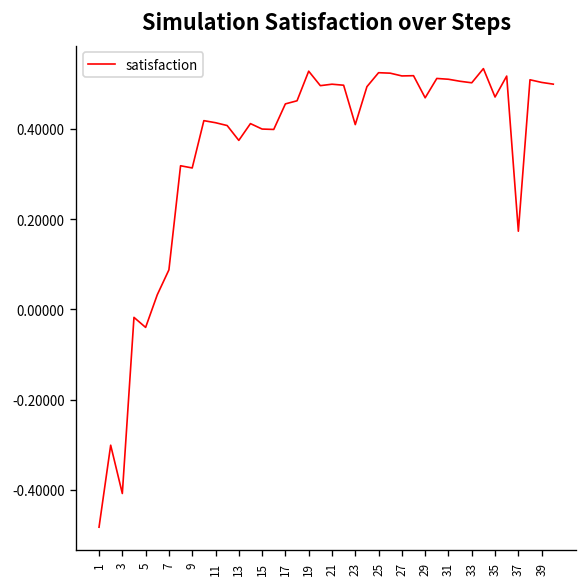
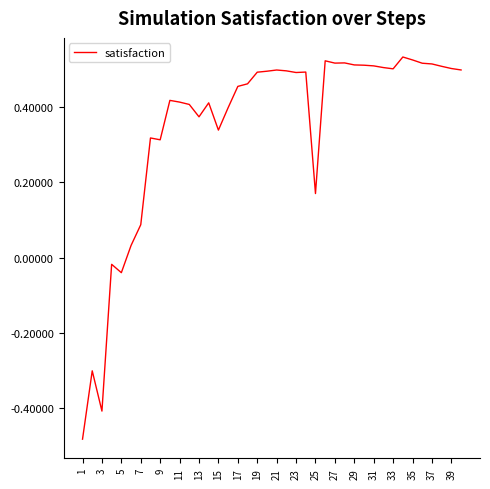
  {
    "1": -0.48,
    "3": -0.41,
    "5": -0.04,
    "7": 0.09,
    "9": 0.31,
    "11": 0.41,
    "13": 0.37,
-   "15": 0.40,
+   "15": 0.34,
    "17": 0.46,
-   "19": 0.53,
+   "19": 0.49,
    "21": 0.50,
-   "23": 0.41,
-   "25": 0.52,
+   "23": 0.49,
+   "25": 0.17,
    "27": 0.52,
-   "29": 0.47,
+   "29": 0.51,
    "31": 0.51,
    "33": 0.50,
-   "35": 0.47,
-   "37": 0.17,
+   "35": 0.53,
+   "37": 0.52,
    "39": 0.50
  }
